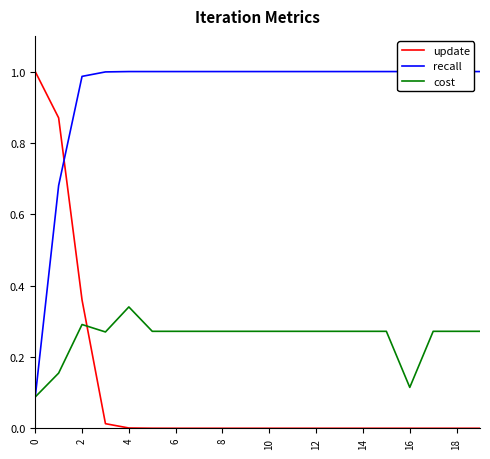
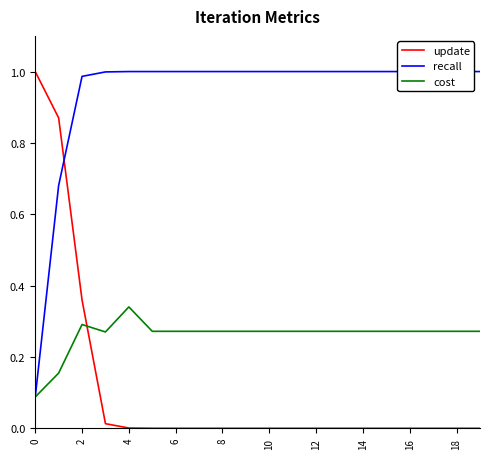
  {
    "update": {
      "0": 1.00,
      "2": 0.36,
      "4": 0.00,
      "6": 0.00,
      "8": 0.00,
      "10": 0.00,
      "12": 0.00,
      "14": 0.00,
      "16": 0.00,
      "18": 0.00
    },
    "recall": {
      "2": 0.99,
      "4": 1.00,
      "6": 1.00,
      "8": 1.00,
      "10": 1.00,
      "12": 1.00,
      "14": 1.00
    },
    "cost": {
      "2": 0.29,
      "4": 0.34,
      "6": 0.27,
      "8": 0.27,
      "10": 0.27,
      "12": 0.27,
      "14": 0.27,
-     "16": 0.11,
+     "16": 0.27,
      "18": 0.27
    }
  }
